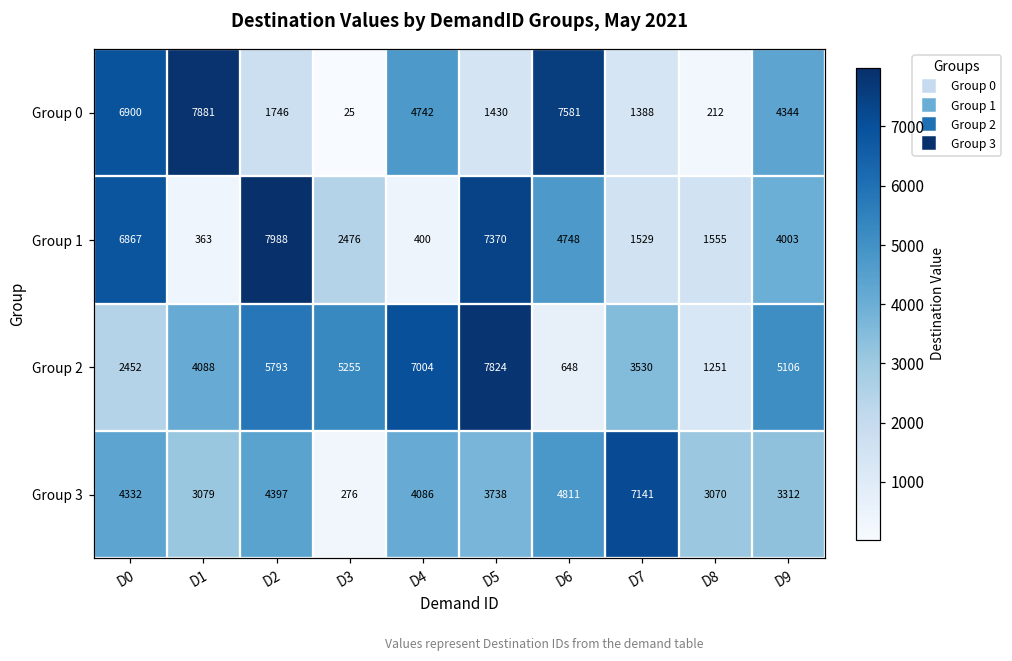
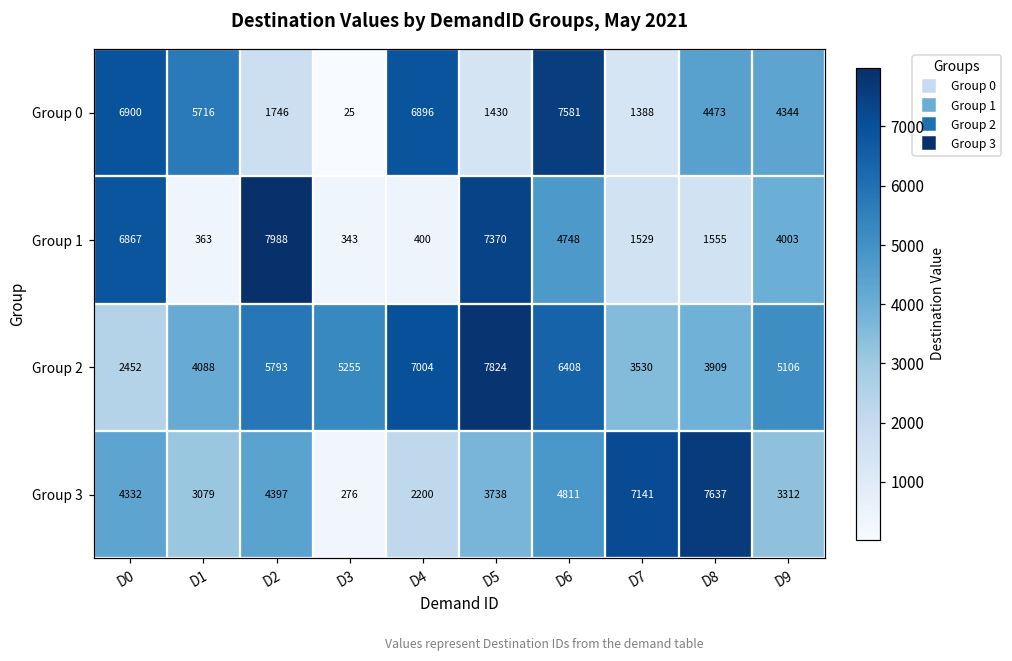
  {
    "Group 0": {
      "D0": 6900,
-     "D1": 7881,
+     "D1": 5716,
      "D2": 1746,
      "D3": 25,
-     "D4": 4742,
+     "D4": 6896,
      "D5": 1430,
      "D6": 7581,
      "D7": 1388,
-     "D8": 212,
+     "D8": 4473,
      "D9": 4344
    },
    "Group 1": {
      "D0": 6867,
      "D1": 363,
      "D2": 7988,
-     "D3": 2476,
+     "D3": 343,
      "D4": 400,
      "D5": 7370,
      "D6": 4748,
      "D7": 1529,
      "D8": 1555,
      "D9": 4003
    },
    "Group 2": {
      "D0": 2452,
      "D1": 4088,
      "D2": 5793,
      "D3": 5255,
      "D4": 7004,
      "D5": 7824,
-     "D6": 648,
+     "D6": 6408,
      "D7": 3530,
-     "D8": 1251,
+     "D8": 3909,
      "D9": 5106
    },
    "Group 3": {
      "D0": 4332,
      "D1": 3079,
      "D2": 4397,
      "D3": 276,
-     "D4": 4086,
+     "D4": 2200,
      "D5": 3738,
      "D6": 4811,
      "D7": 7141,
-     "D8": 3070,
+     "D8": 7637,
      "D9": 3312
    }
  }
